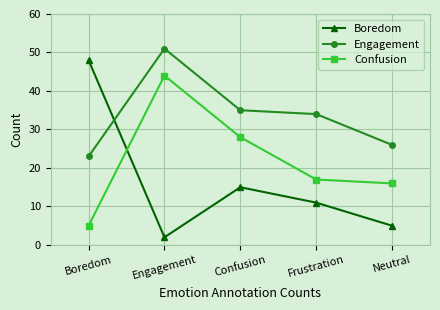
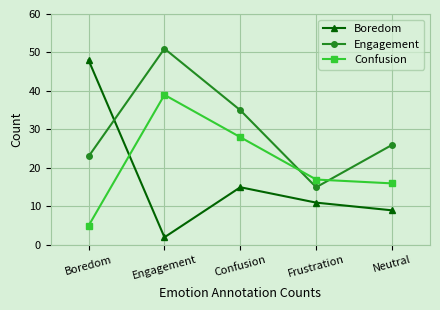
  {
    "Boredom": {
      "Boredom": 48,
      "Engagement": 2,
      "Confusion": 15,
      "Frustration": 11,
-     "Neutral": 5
+     "Neutral": 9
    },
    "Engagement": {
      "Boredom": 23,
      "Engagement": 51,
      "Confusion": 35,
-     "Frustration": 34,
+     "Frustration": 15,
      "Neutral": 26
    },
    "Confusion": {
      "Boredom": 5,
-     "Engagement": 44,
+     "Engagement": 39,
      "Confusion": 28,
      "Frustration": 17,
      "Neutral": 16
    }
  }
